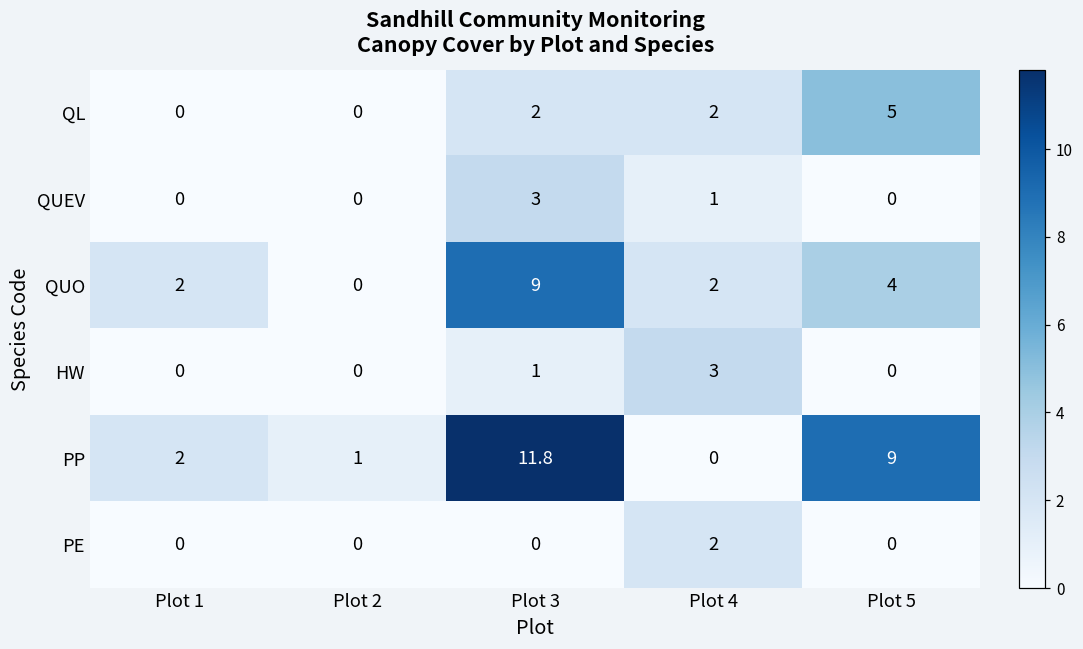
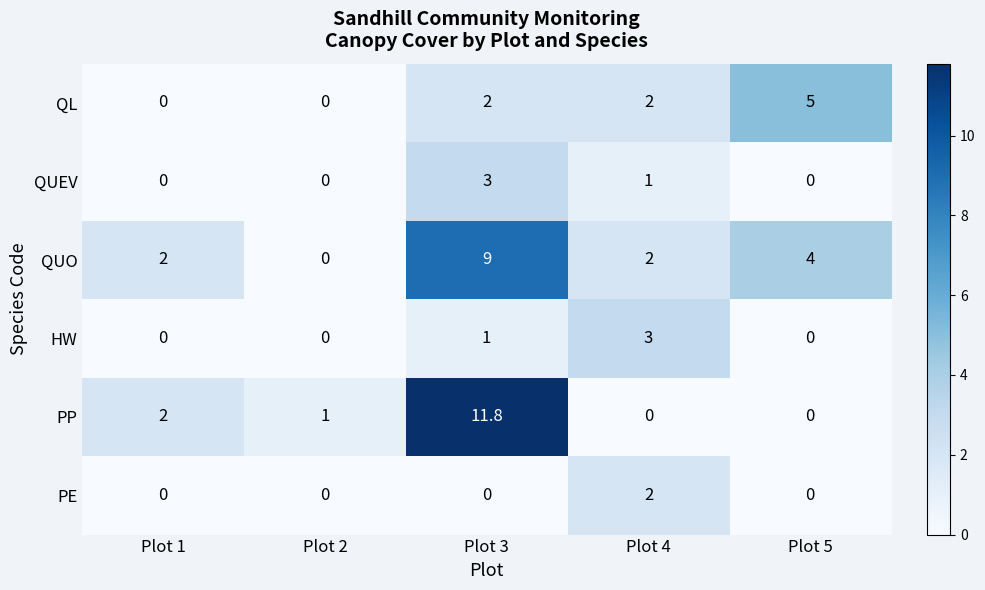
  {
    "QL": {
      "Plot 1": 0,
      "Plot 2": 0,
      "Plot 3": 2,
      "Plot 4": 2,
      "Plot 5": 5
    },
    "QUEV": {
      "Plot 1": 0,
      "Plot 2": 0,
      "Plot 3": 3,
      "Plot 4": 1,
      "Plot 5": 0
    },
    "QUO": {
      "Plot 1": 2,
      "Plot 2": 0,
      "Plot 3": 9,
      "Plot 4": 2,
      "Plot 5": 4
    },
    "HW": {
      "Plot 1": 0,
      "Plot 2": 0,
      "Plot 3": 1,
      "Plot 4": 3,
      "Plot 5": 0
    },
    "PP": {
      "Plot 1": 2,
      "Plot 2": 1,
      "Plot 3": 11.8,
      "Plot 4": 0,
-     "Plot 5": 9
+     "Plot 5": 0
    },
    "PE": {
      "Plot 1": 0,
      "Plot 2": 0,
      "Plot 3": 0,
      "Plot 4": 2,
      "Plot 5": 0
    }
  }
